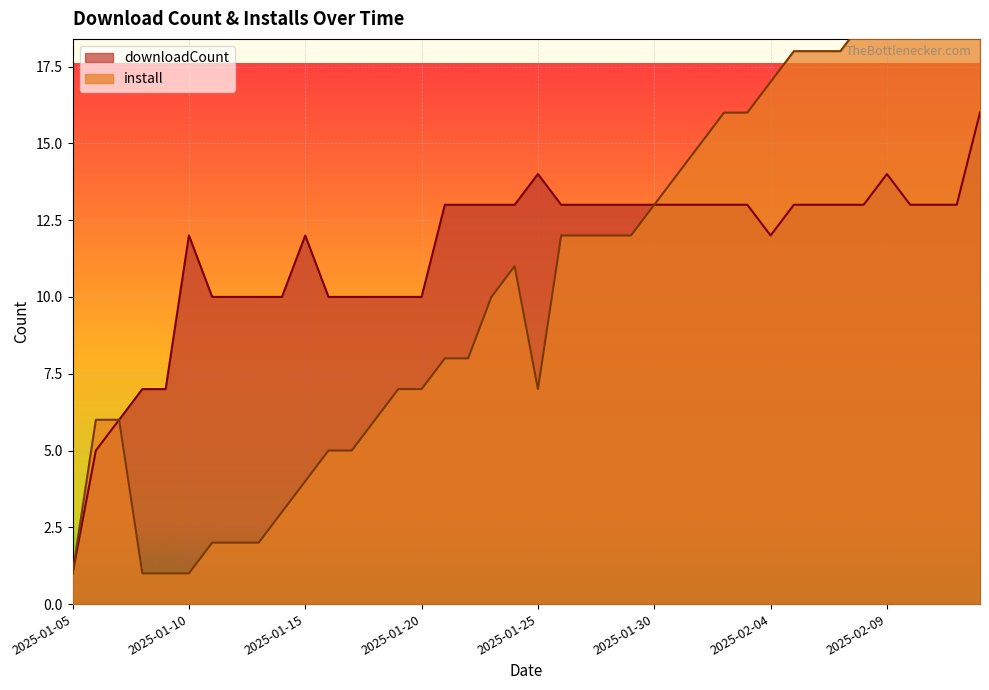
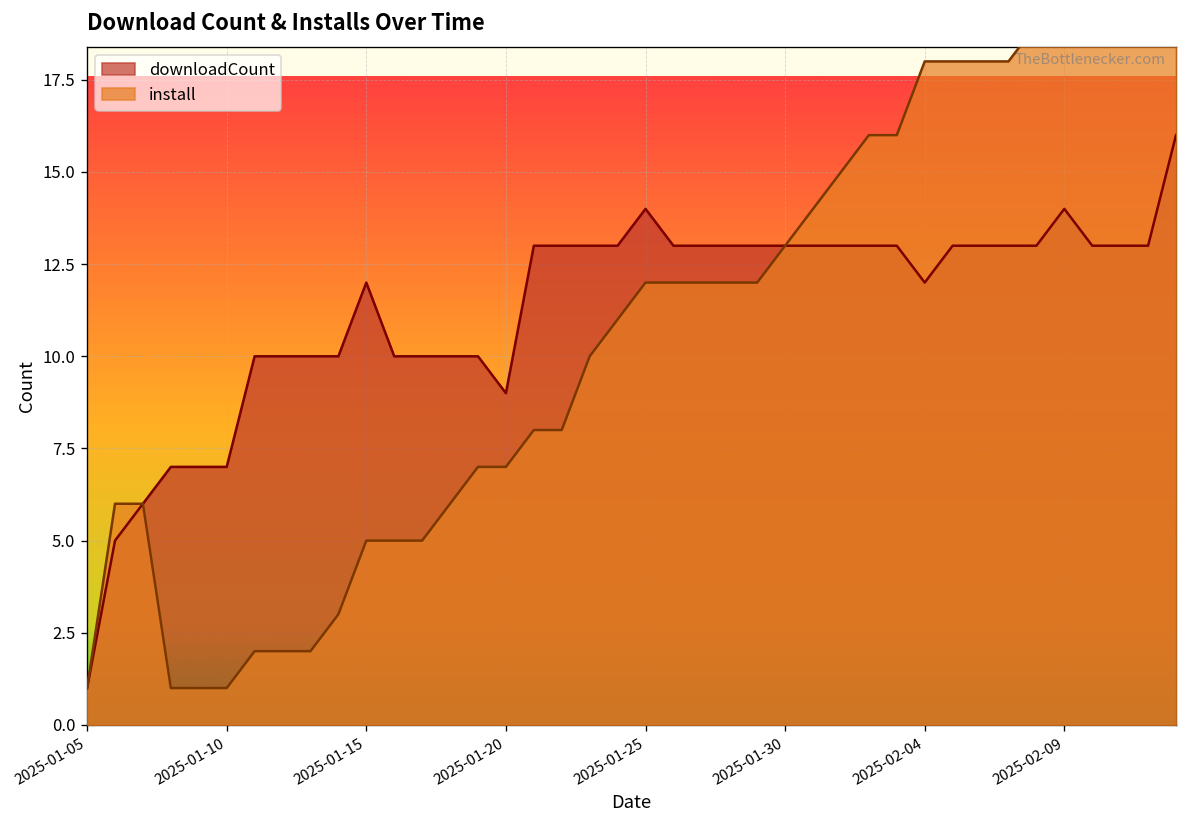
  {
    "downloadCount": {
-     "2025-01-10": 12,
+     "2025-01-10": 7,
      "2025-01-15": 12,
-     "2025-01-20": 10,
+     "2025-01-20": 9,
      "2025-01-25": 14,
      "2025-02-04": 12,
      "2025-02-09": 14
    },
    "install": {
      "2025-01-10": 1,
-     "2025-01-15": 4,
+     "2025-01-15": 5,
      "2025-01-20": 7,
-     "2025-01-25": 7,
-     "2025-02-04": 17
+     "2025-01-25": 12,
+     "2025-02-04": 18
    }
  }
